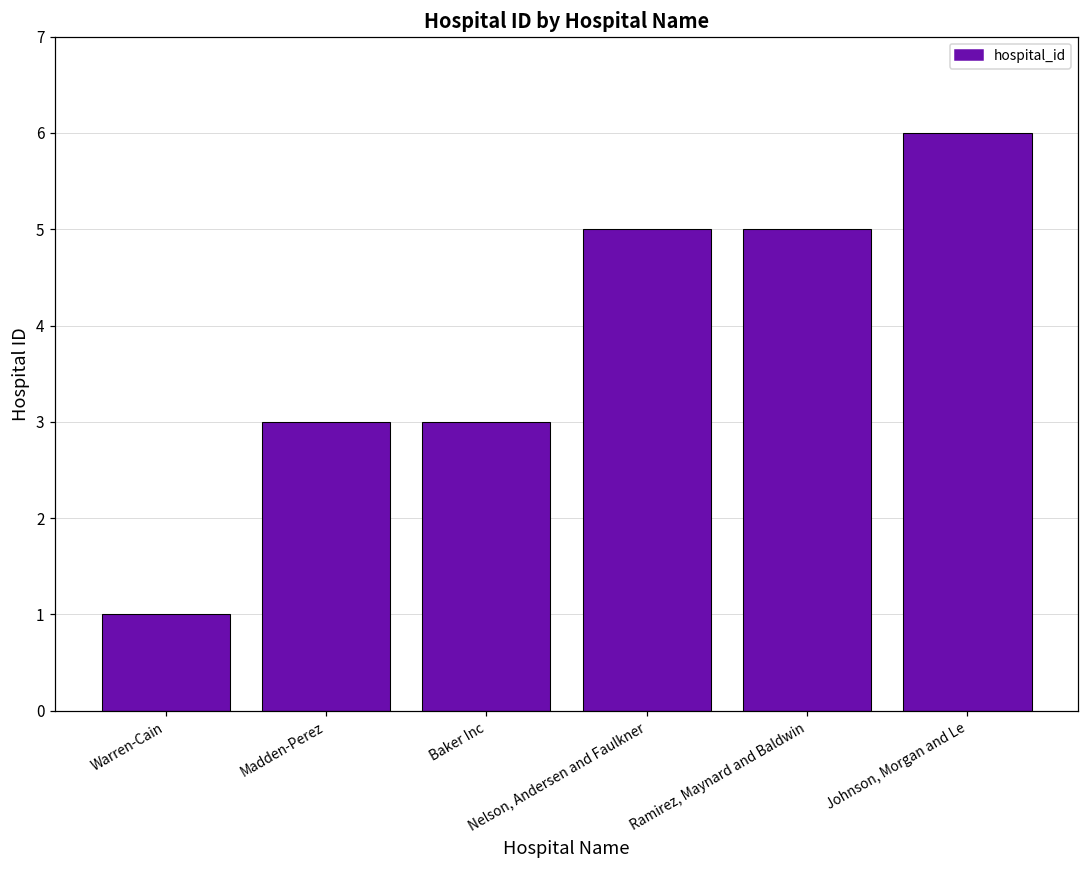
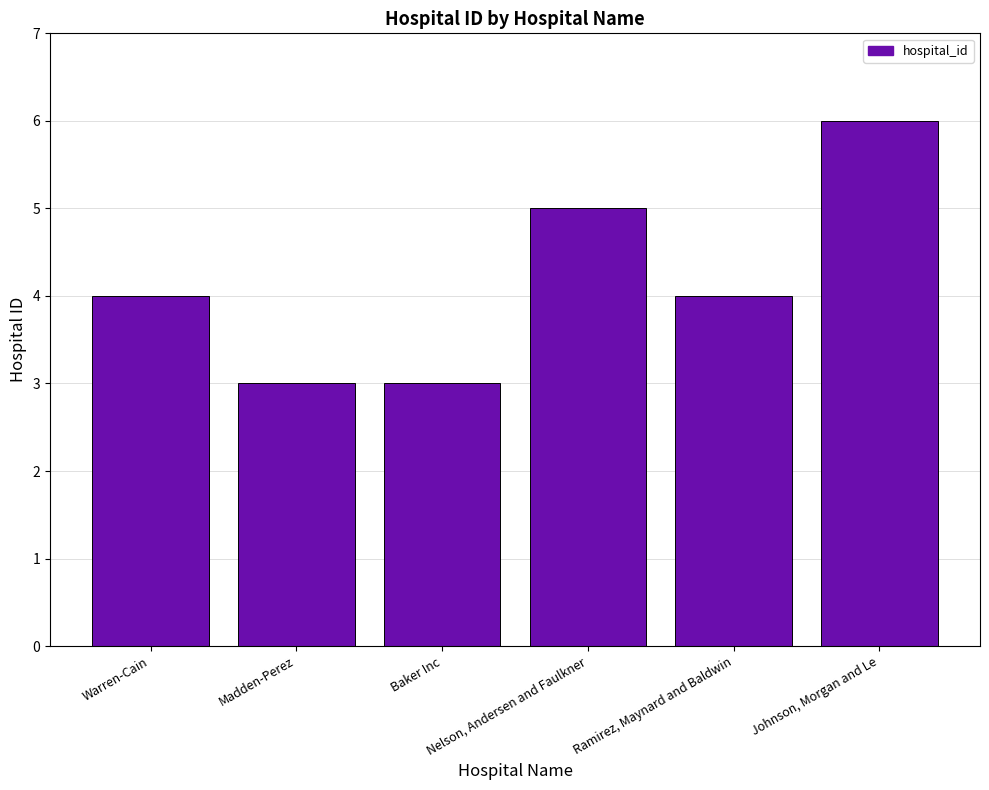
  {
-   "Warren-Cain": 1,
+   "Warren-Cain": 4,
    "Madden-Perez": 3,
    "Baker Inc": 3,
    "Nelson, Andersen and Faulkner": 5,
-   "Ramirez, Maynard and Baldwin": 5,
+   "Ramirez, Maynard and Baldwin": 4,
    "Johnson, Morgan and Le": 6
  }
